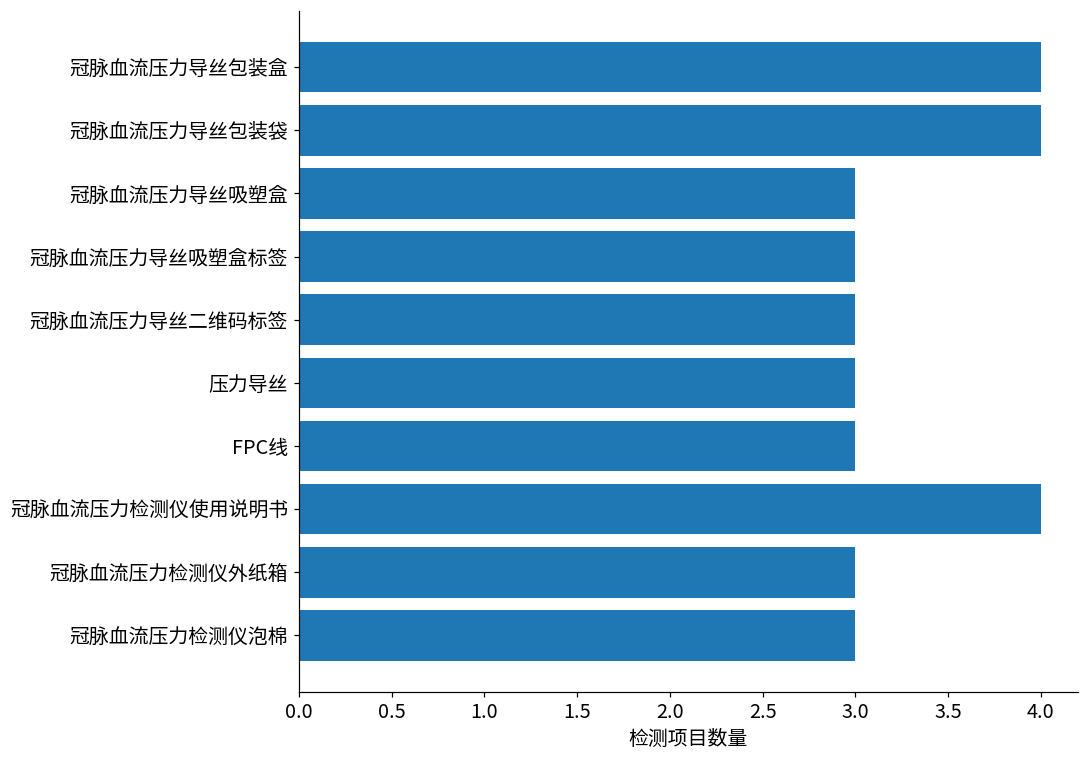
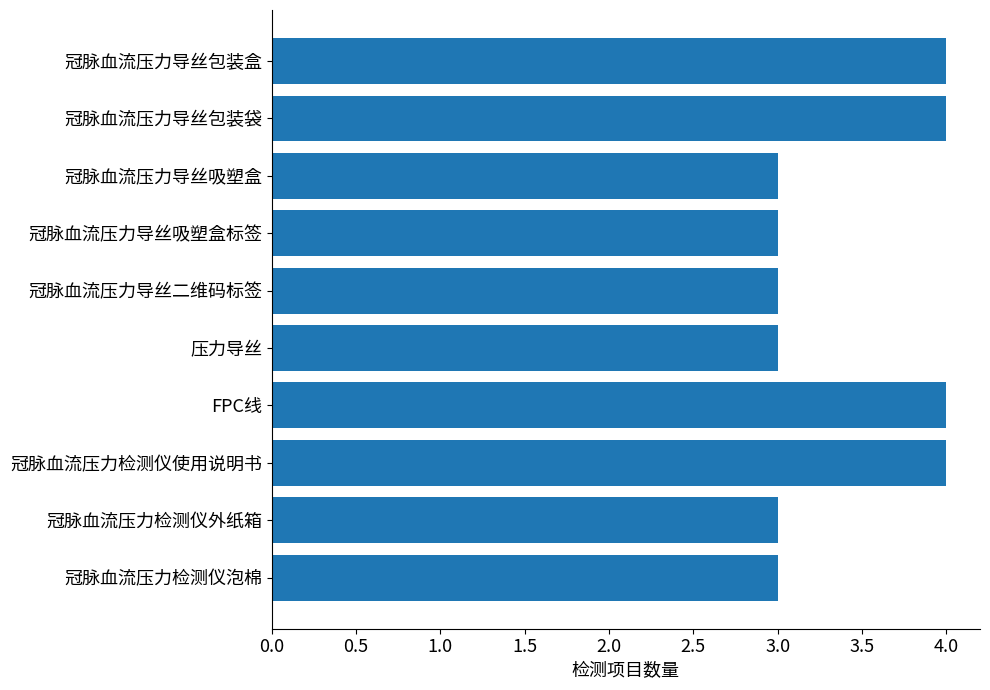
  {
    "冠脉血流压力导丝包装盒": 4,
    "冠脉血流压力导丝包装袋": 4,
    "冠脉血流压力导丝吸塑盒": 3,
    "冠脉血流压力导丝吸塑盒标签": 3,
    "冠脉血流压力导丝二维码标签": 3,
    "压力导丝": 3,
-   "FPC线": 3,
+   "FPC线": 4,
    "冠脉血流压力检测仪使用说明书": 4,
    "冠脉血流压力检测仪外纸箱": 3,
    "冠脉血流压力检测仪泡棉": 3
  }
